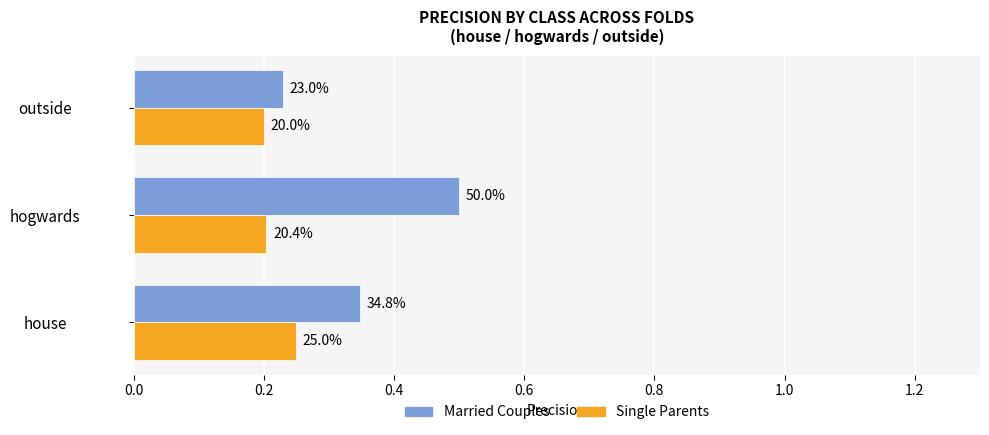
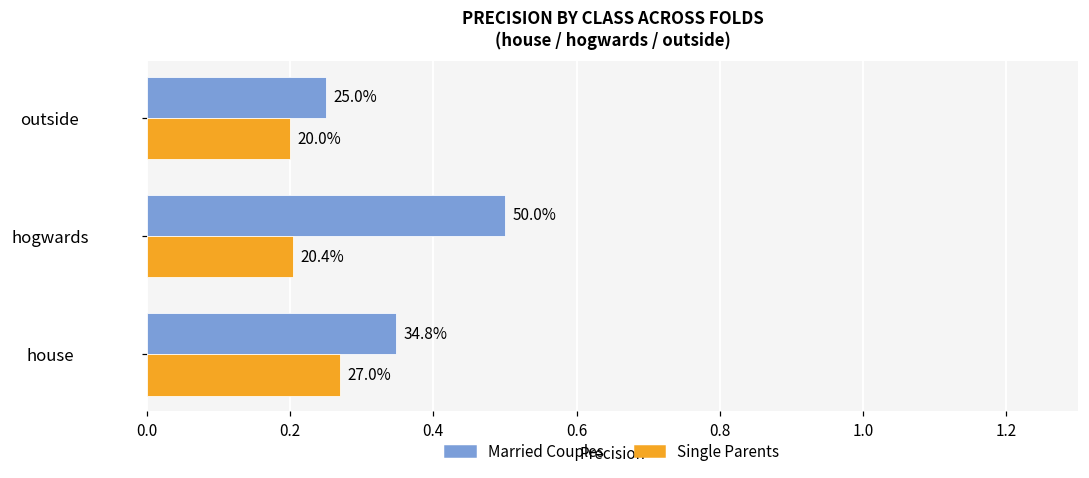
  {
    "Married Couples": {
-     "outside": "23.0%",
+     "outside": "25.0%",
      "hogwards": "50.0%",
      "house": "34.8%"
    },
    "Single Parents": {
      "outside": "20.0%",
      "hogwards": "20.4%",
-     "house": "25.0%"
+     "house": "27.0%"
    }
  }
